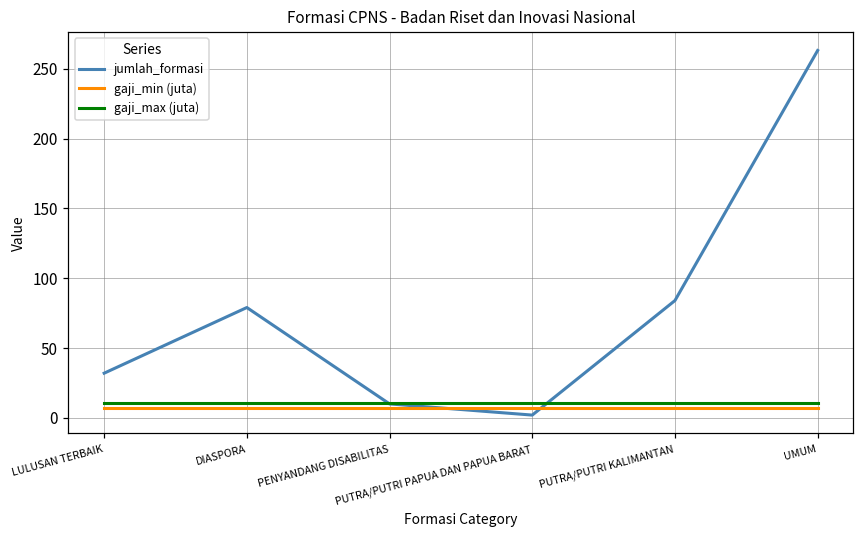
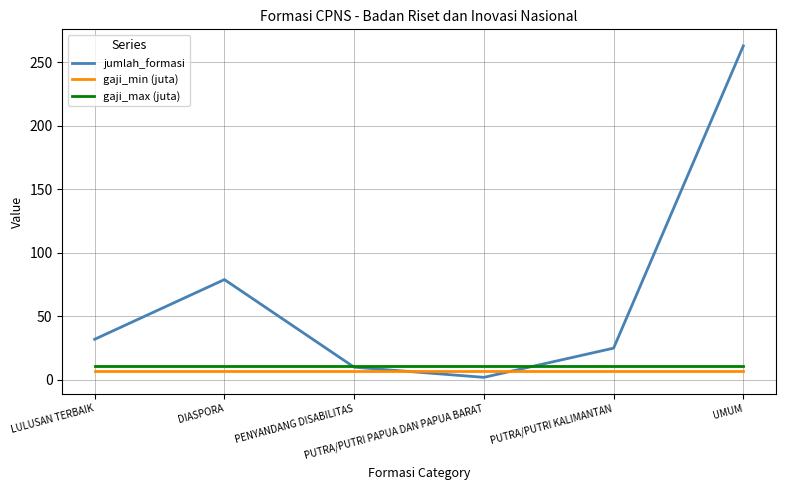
  {
    "jumlah_formasi": {
      "LULUSAN TERBAIK": 32,
      "DIASPORA": 79,
      "PUTRA/PUTRI PAPUA DAN PAPUA BARAT": 2,
-     "PUTRA/PUTRI KALIMANTAN": 84,
+     "PUTRA/PUTRI KALIMANTAN": 25,
      "UMUM": 263
    },
    "gaji_min (juta)": {
      "LULUSAN TERBAIK": 7,
      "DIASPORA": 7,
      "PENYANDANG DISABILITAS": 7,
      "PUTRA/PUTRI PAPUA DAN PAPUA BARAT": 7,
      "PUTRA/PUTRI KALIMANTAN": 7,
      "UMUM": 7
    },
    "gaji_max (juta)": {
      "LULUSAN TERBAIK": 11,
      "DIASPORA": 11,
      "PUTRA/PUTRI PAPUA DAN PAPUA BARAT": 11,
      "PUTRA/PUTRI KALIMANTAN": 11,
      "UMUM": 11
    }
  }
